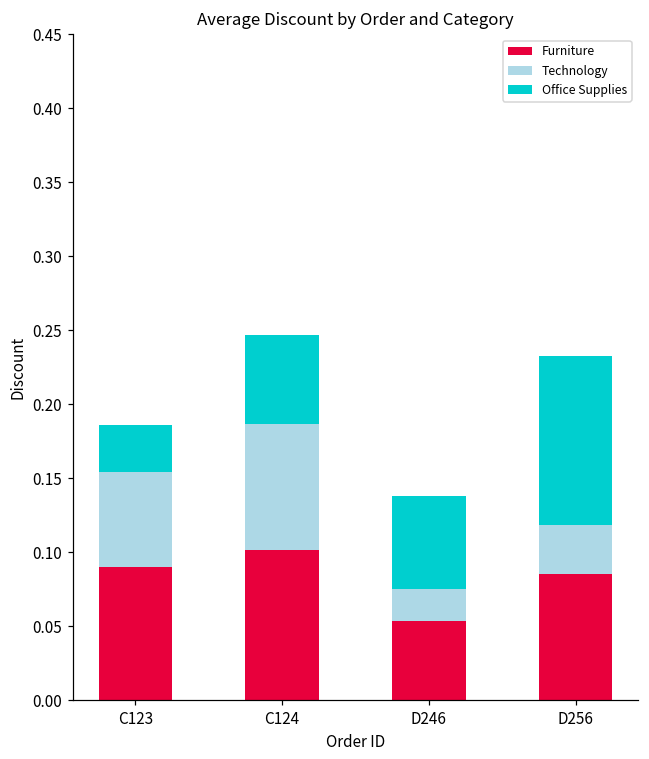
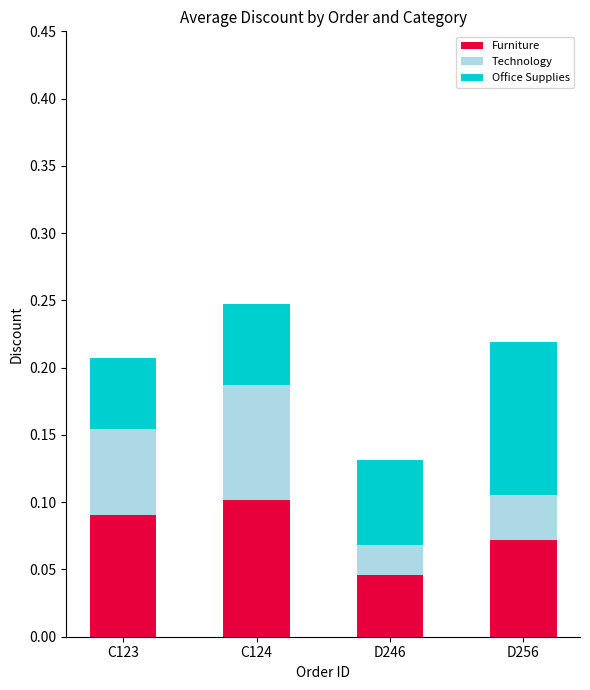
  {
    "Furniture": {
      "C123": 0.090,
      "C124": 0.101,
-     "D246": 0.053,
-     "D256": 0.085
+     "D246": 0.046,
+     "D256": 0.072
    },
    "Technology": {
      "C123": 0.064,
      "C124": 0.085,
      "D246": 0.022,
      "D256": 0.033
    },
    "Office Supplies": {
-     "C123": 0.032,
+     "C123": 0.053,
      "C124": 0.060,
      "D246": 0.063,
      "D256": 0.114
    }
  }
